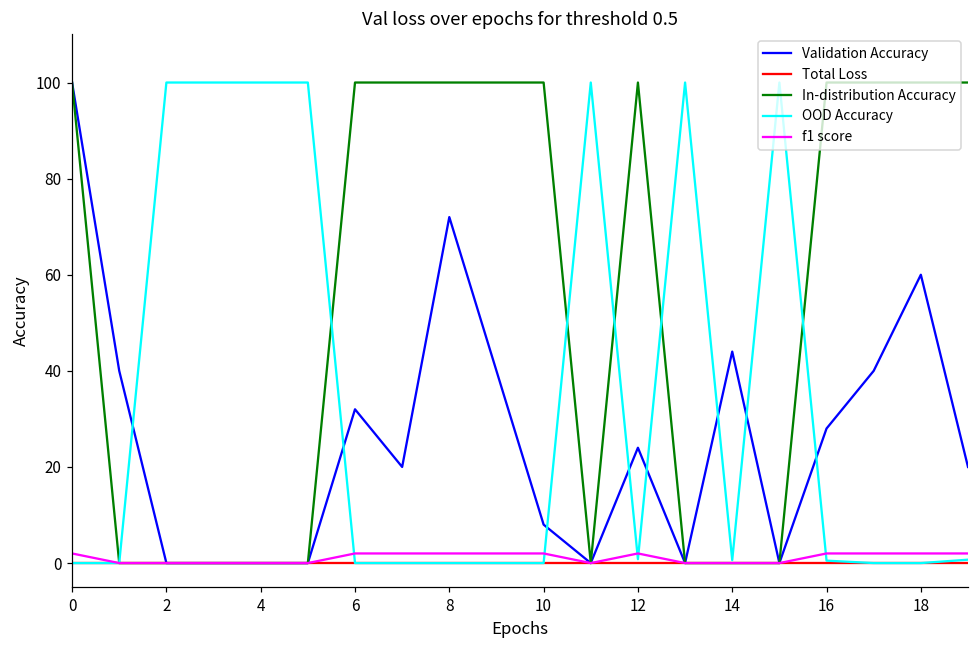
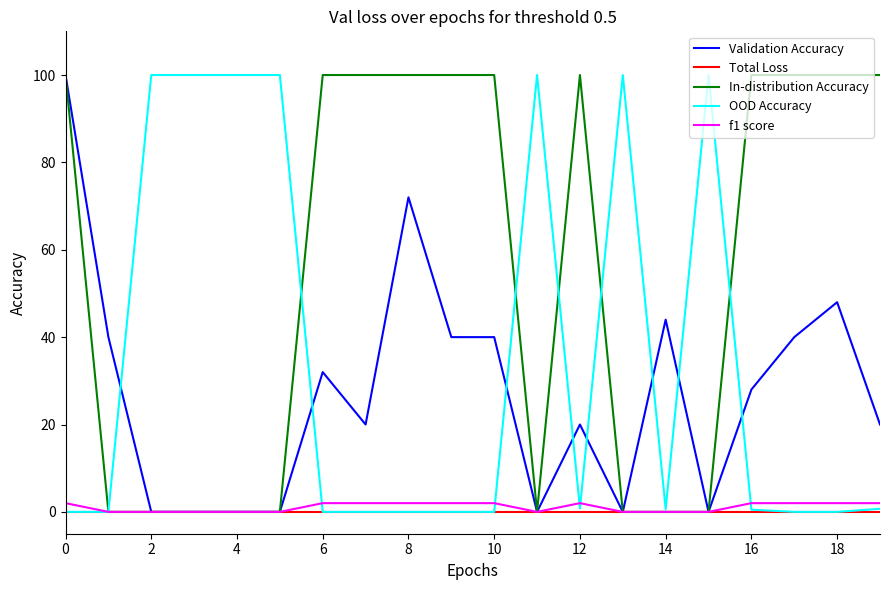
  {
    "Validation Accuracy": {
      "6": 32,
      "8": 72,
-     "10": 8,
-     "12": 24,
+     "10": 40,
+     "12": 20,
      "14": 44,
      "16": 28,
-     "18": 60
+     "18": 48
    },
    "Total Loss": {
      "12": 0
    },
    "In-distribution Accuracy": {
      "6": 100,
      "8": 100,
      "10": 100,
      "12": 100
    },
    "OOD Accuracy": {
      "2": 100,
      "4": 100,
      "12": 1,
      "14": 1
    },
    "f1 score": {
      "0": 2,
      "6": 2,
      "8": 2,
      "10": 2,
      "12": 2,
      "16": 2,
      "18": 2
    }
  }
